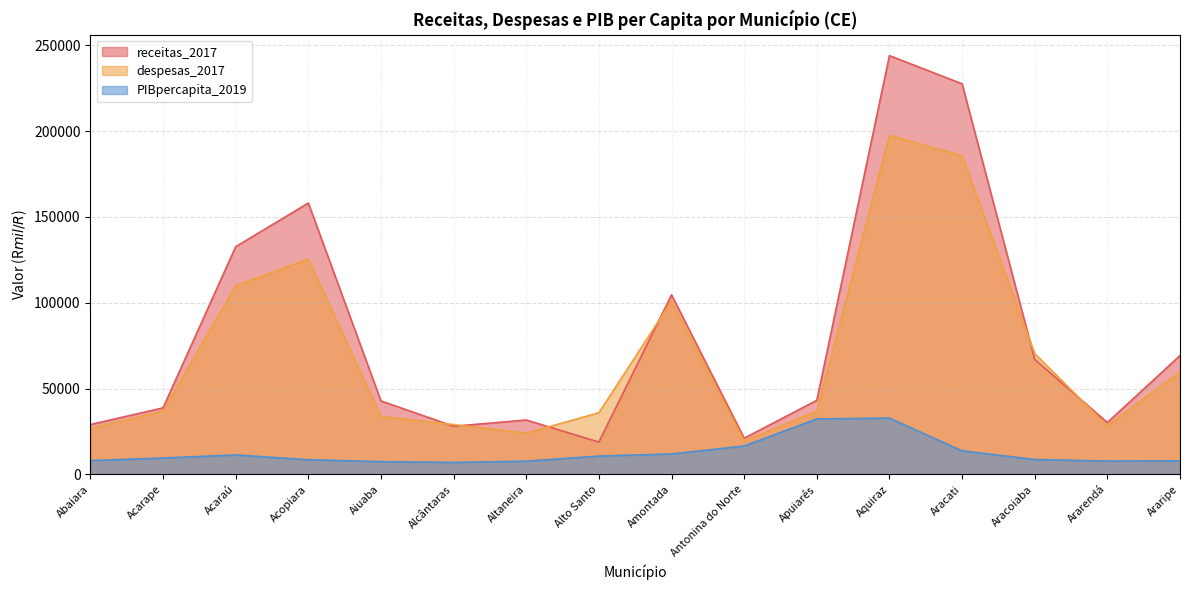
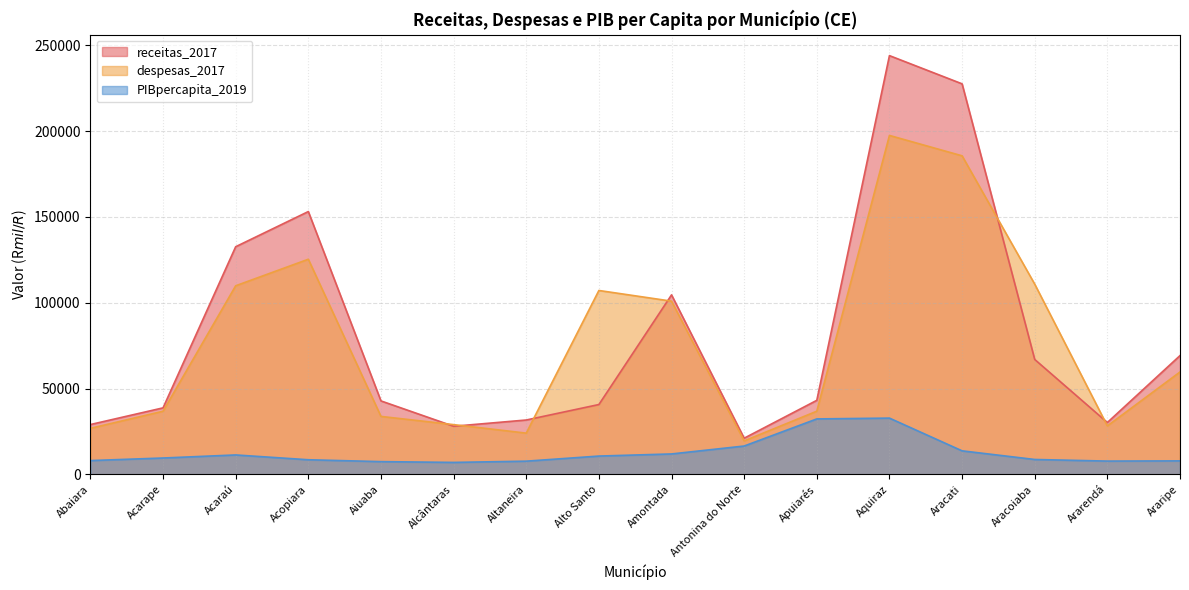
  {
    "receitas_2017": {
      "Abaiara": 29000,
      "Acarape": 39000,
      "Acaraú": 133000,
-     "Acopiara": 158000,
+     "Acopiara": 153000,
      "Aiuaba": 43000,
      "Altaneira": 32000,
-     "Alto Santo": 19000,
+     "Alto Santo": 41000,
      "Amontada": 105000,
      "Antonina do Norte": 21000,
      "Apuiarés": 43000,
      "Aquiraz": 244000,
      "Aracati": 228000,
      "Aracoiaba": 67000,
      "Ararendá": 30000,
      "Araripe": 69000
    },
    "despesas_2017": {
      "Abaiara": 27000,
      "Acarape": 37000,
      "Acaraú": 110000,
      "Acopiara": 125000,
      "Aiuaba": 34000,
      "Altaneira": 24000,
-     "Alto Santo": 36000,
+     "Alto Santo": 107000,
      "Amontada": 101000,
      "Antonina do Norte": 20000,
      "Apuiarés": 37000,
      "Aquiraz": 198000,
      "Aracati": 186000,
-     "Aracoiaba": 70000,
+     "Aracoiaba": 111000,
      "Ararendá": 28000,
      "Araripe": 60000
    },
    "PIBpercapita_2019": {
      "Abaiara": 8000,
      "Acarape": 10000,
      "Acaraú": 11000,
      "Acopiara": 9000,
      "Aiuaba": 7000,
      "Alcântaras": 7000,
      "Altaneira": 8000,
      "Alto Santo": 11000,
      "Amontada": 12000,
      "Antonina do Norte": 17000,
      "Apuiarés": 32000,
      "Aquiraz": 33000,
      "Aracati": 14000,
      "Aracoiaba": 9000,
      "Ararendá": 8000,
      "Araripe": 8000
    }
  }
